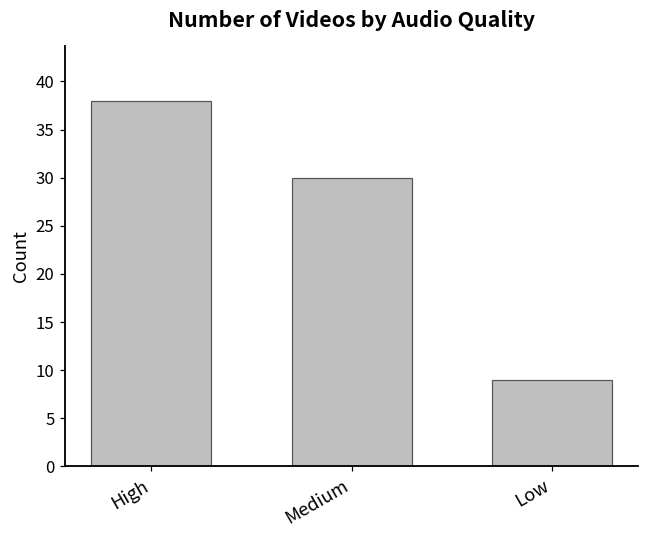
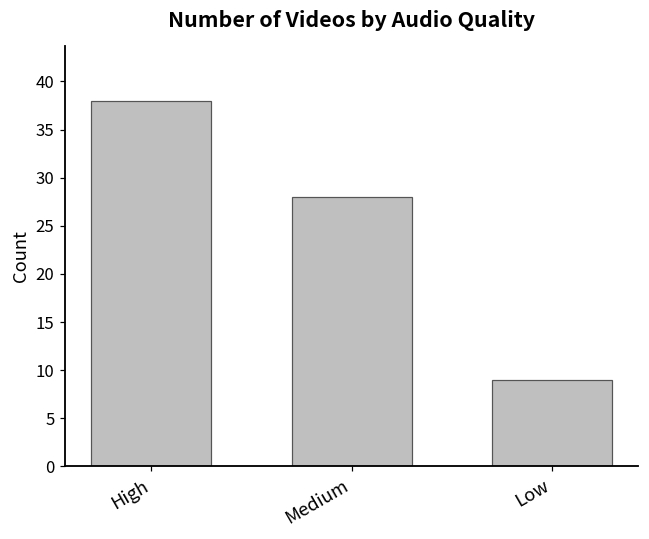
  {
    "High": 38,
-   "Medium": 30,
+   "Medium": 28,
    "Low": 9
  }
